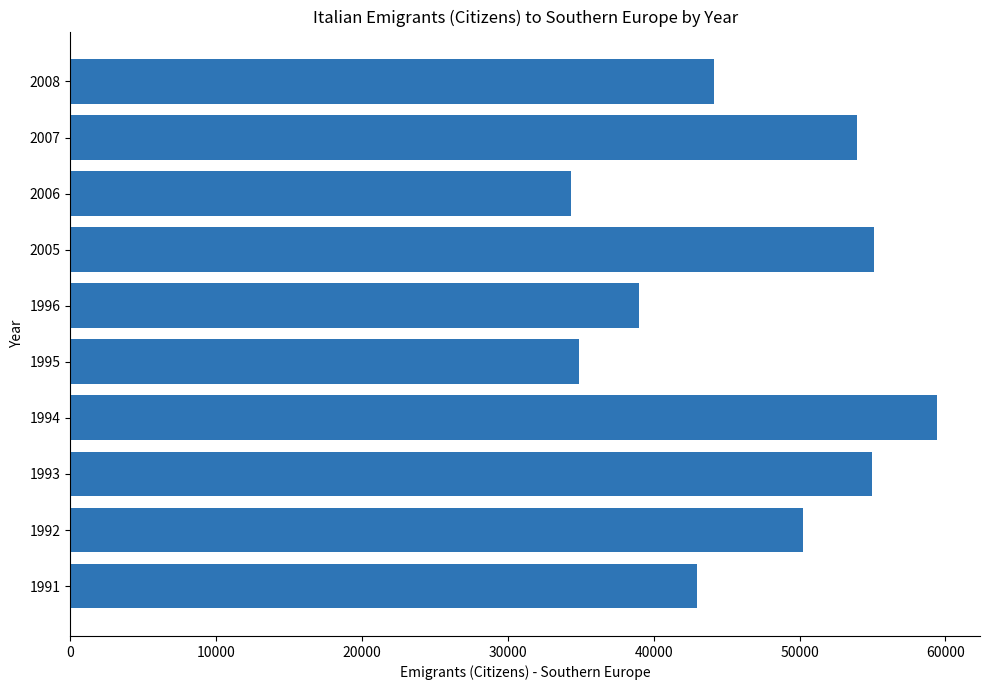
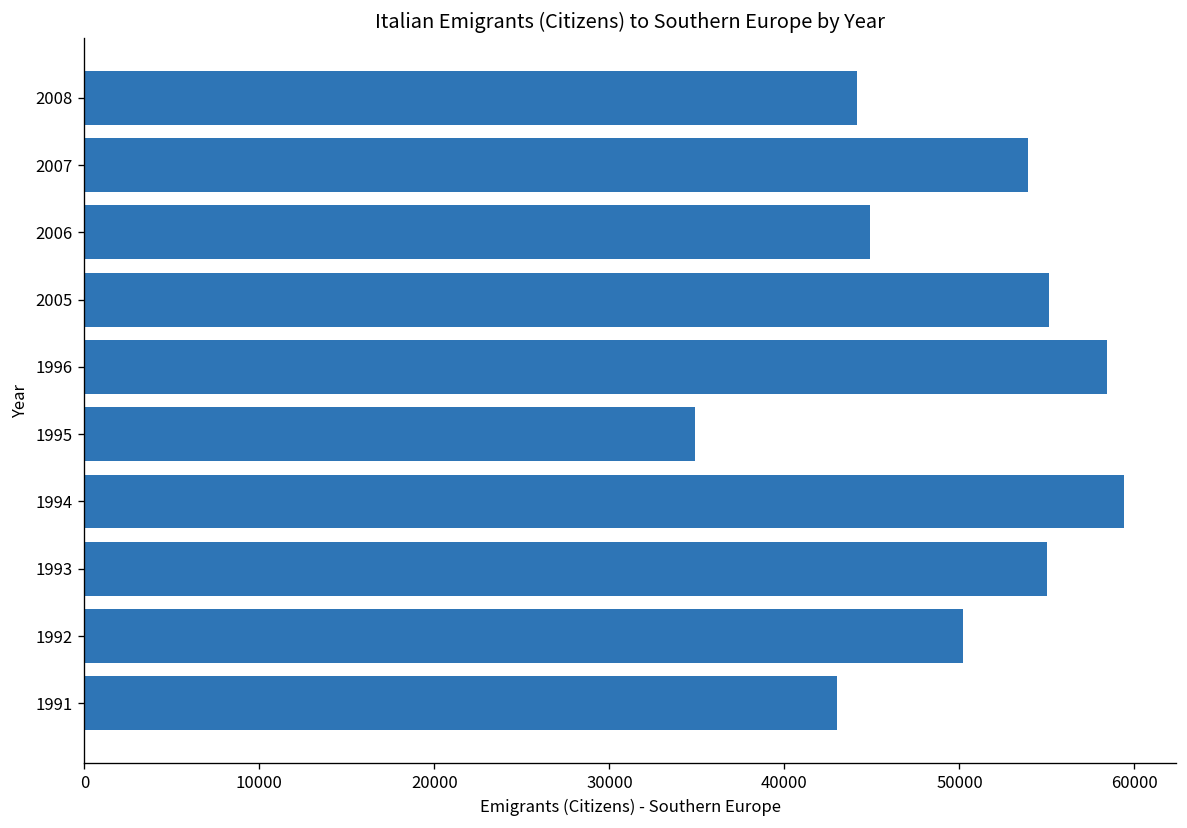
  {
    "2008": 44100,
    "2007": 53900,
-   "2006": 34400,
+   "2006": 44900,
    "2005": 55100,
-   "1996": 39000,
+   "1996": 58400,
    "1995": 34900,
    "1994": 59400,
    "1993": 55000,
    "1992": 50200,
    "1991": 43000
  }
